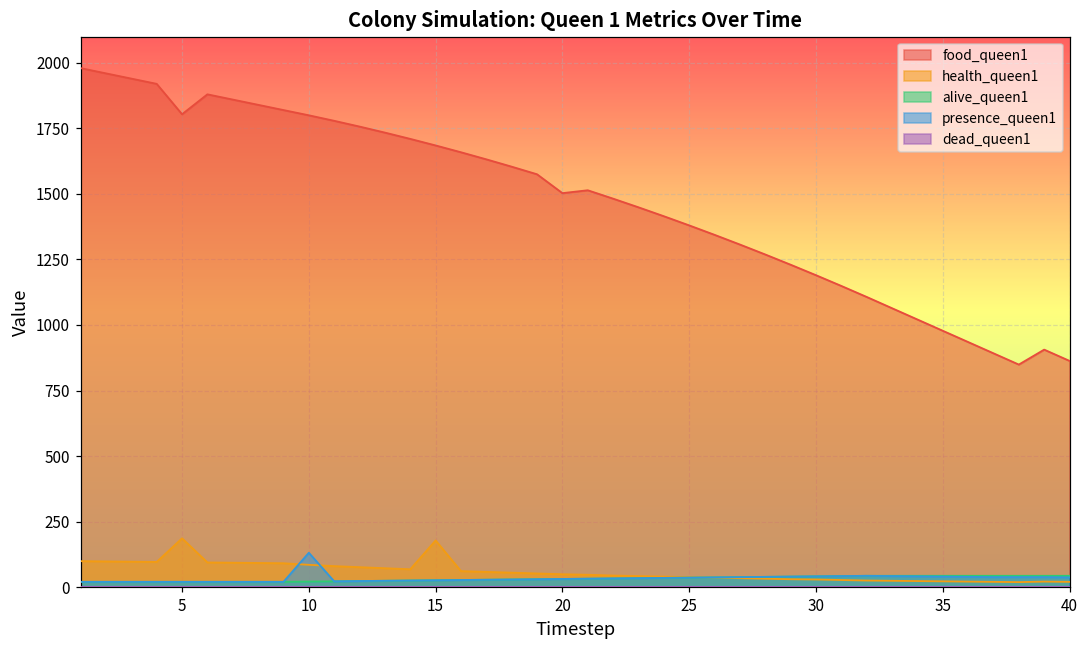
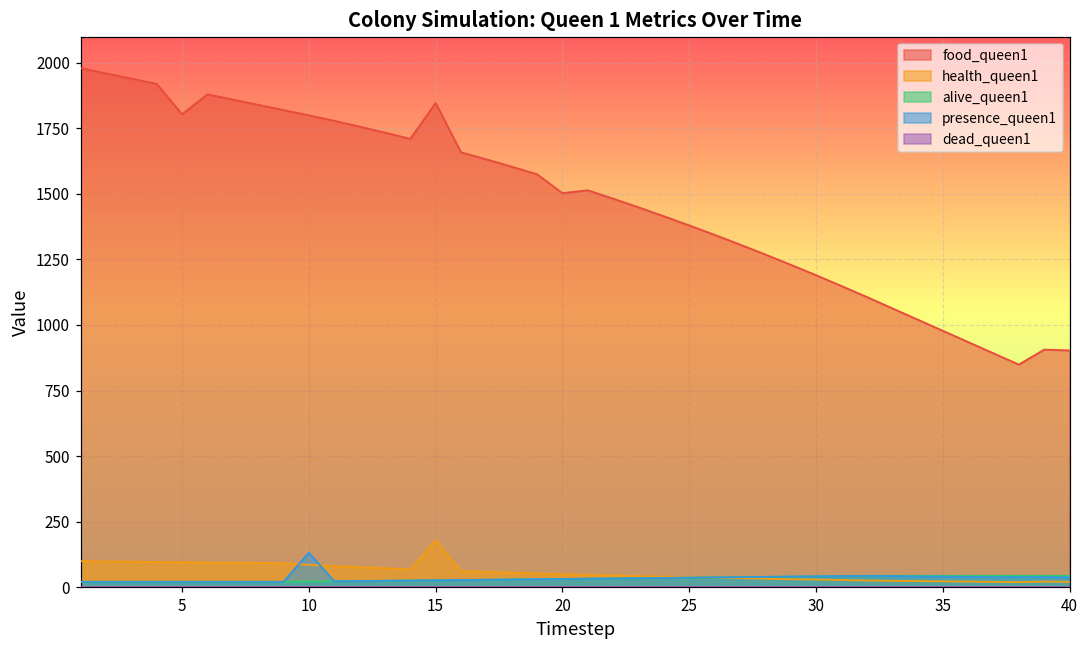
  {
    "food_queen1": {
      "5": 1800,
      "10": 1800,
-     "15": 1690,
+     "15": 1850,
      "20": 1500,
      "25": 1380,
      "30": 1190,
      "35": 980,
-     "40": 860
+     "40": 900
    },
    "health_queen1": {
-     "5": 190,
+     "5": 100,
      "10": 90,
      "15": 180,
      "20": 50,
      "30": 30,
      "35": 20,
      "40": 20
    },
    "alive_queen1": {
      "10": 20
    },
    "presence_queen1": {
      "10": 130
    },
    "dead_queen1": {
      "5": 0,
      "10": 0,
      "15": 0,
      "20": 0,
      "25": 0,
      "30": 0,
      "35": 0,
      "40": 0
    }
  }
